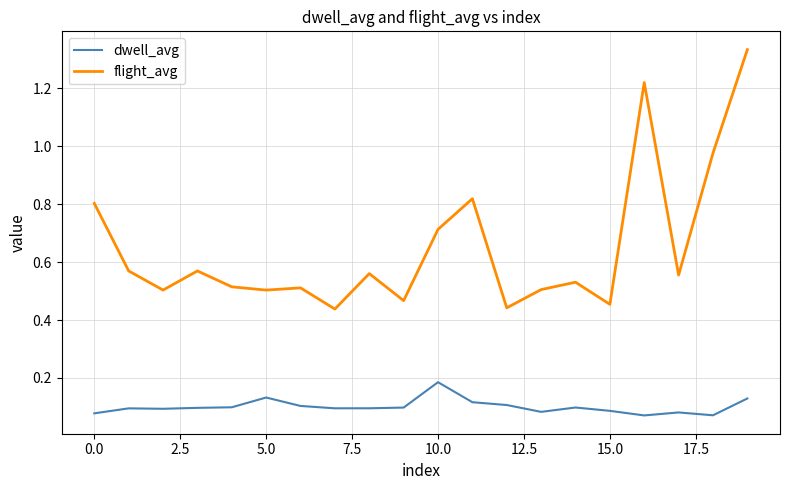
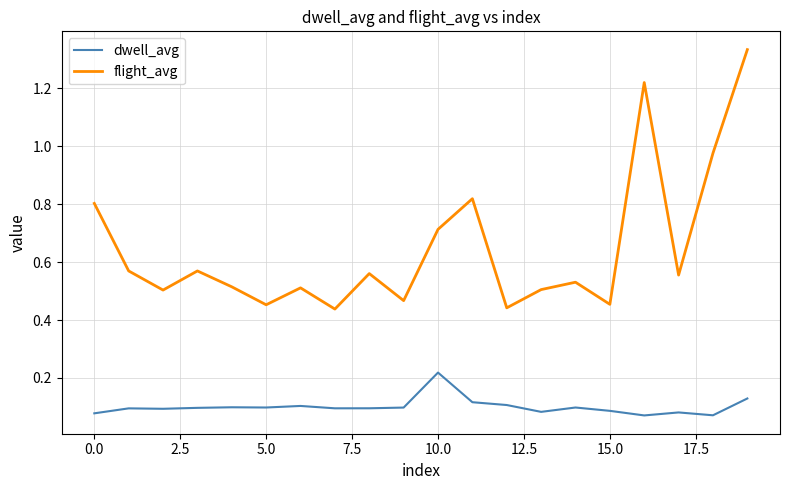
  {
    "dwell_avg": {
      "0.0": 0.08,
-     "5.0": 0.13,
-     "10.0": 0.19,
+     "5.0": 0.10,
+     "10.0": 0.22,
      "15.0": 0.09
    },
    "flight_avg": {
      "0.0": 0.80,
-     "5.0": 0.50,
+     "5.0": 0.45,
      "10.0": 0.71,
      "15.0": 0.45
    }
  }
